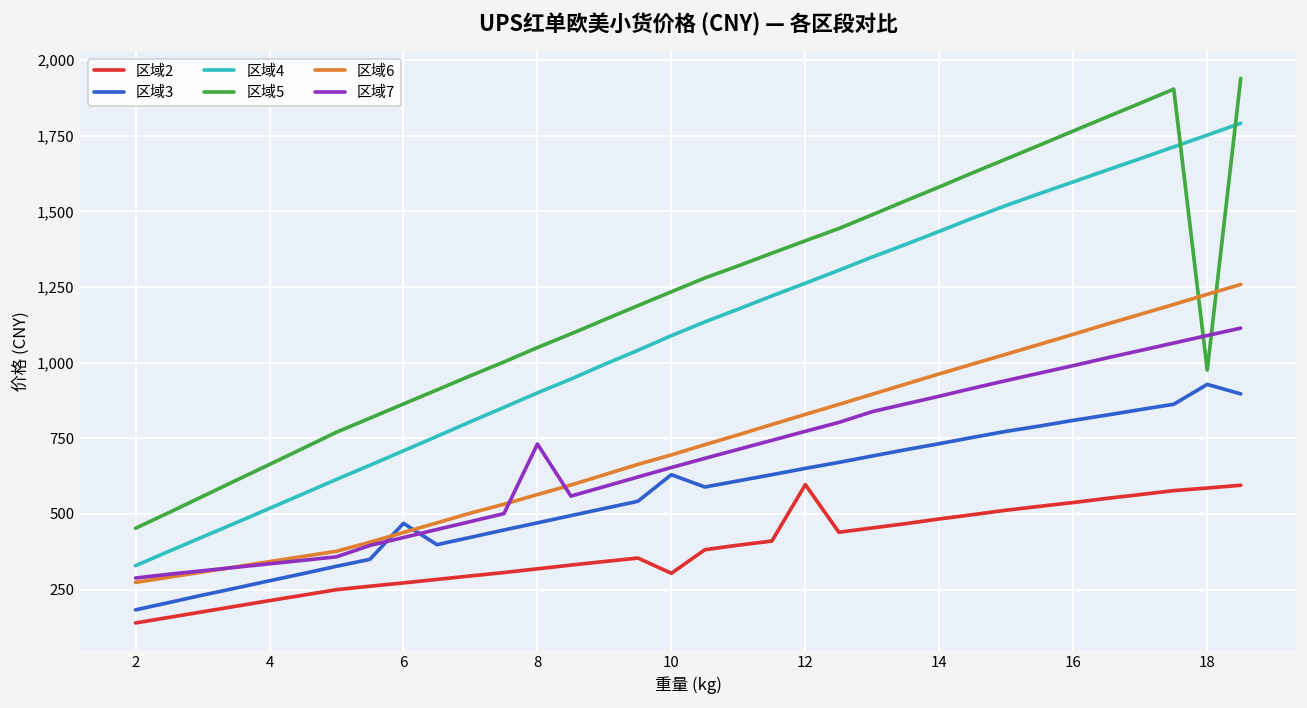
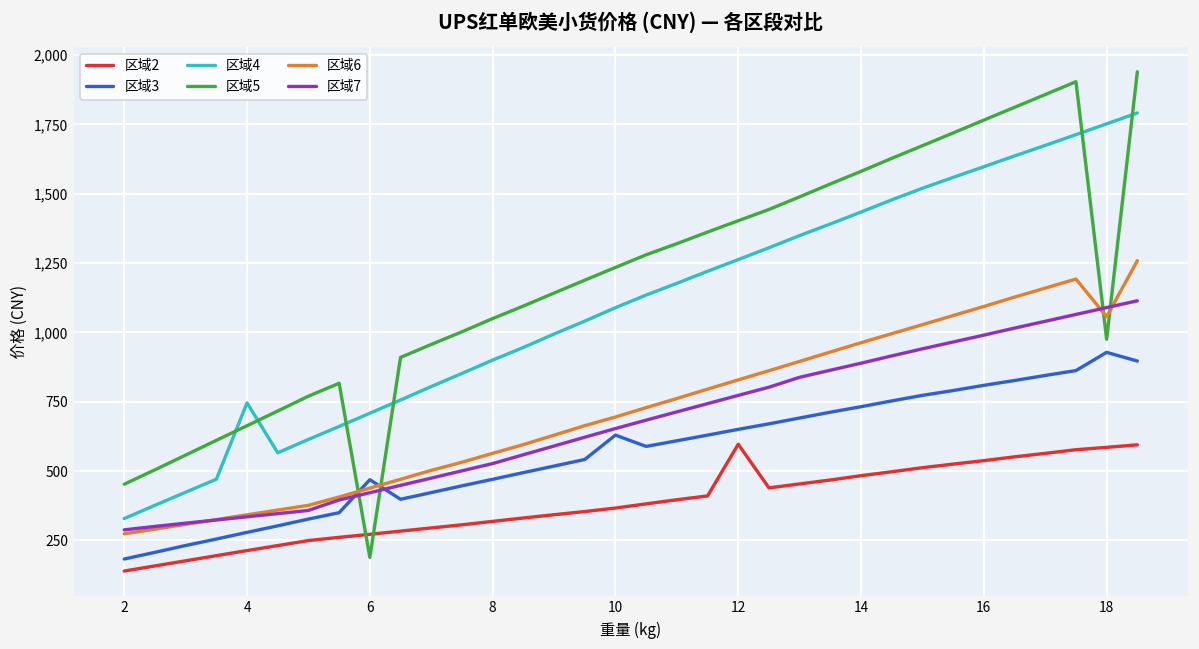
  {
    "区域2": {
      "2": "140",
      "4": "210",
      "6": "270",
      "8": "320",
-     "10": "300",
+     "10": "370",
      "12": "600",
      "14": "480",
      "16": "540",
      "18": "590"
    },
    "区域3": {
      "2": "180",
      "4": "280",
      "6": "470",
      "8": "470",
      "10": "630",
      "12": "650",
      "14": "730",
      "16": "810",
      "18": "930"
    },
    "区域4": {
      "2": "330",
-     "4": "520",
+     "4": "750",
      "6": "710",
      "8": "900",
      "10": "1,090",
      "12": "1,260",
      "14": "1,430",
      "16": "1,600",
      "18": "1,750"
    },
    "区域5": {
      "2": "450",
      "4": "660",
-     "6": "860",
+     "6": "190",
      "8": "1,050",
      "10": "1,230",
      "12": "1,400",
      "14": "1,580",
      "16": "1,770",
      "18": "980"
    },
    "区域6": {
      "2": "270",
      "6": "440",
      "8": "560",
      "10": "700",
      "12": "830",
      "14": "960",
      "16": "1,090",
-     "18": "1,230"
+     "18": "1,060"
    },
    "区域7": {
      "2": "290",
      "6": "420",
-     "8": "730",
+     "8": "530",
      "10": "650",
      "12": "770",
      "14": "890",
      "16": "990",
      "18": "1,090"
    }
  }
